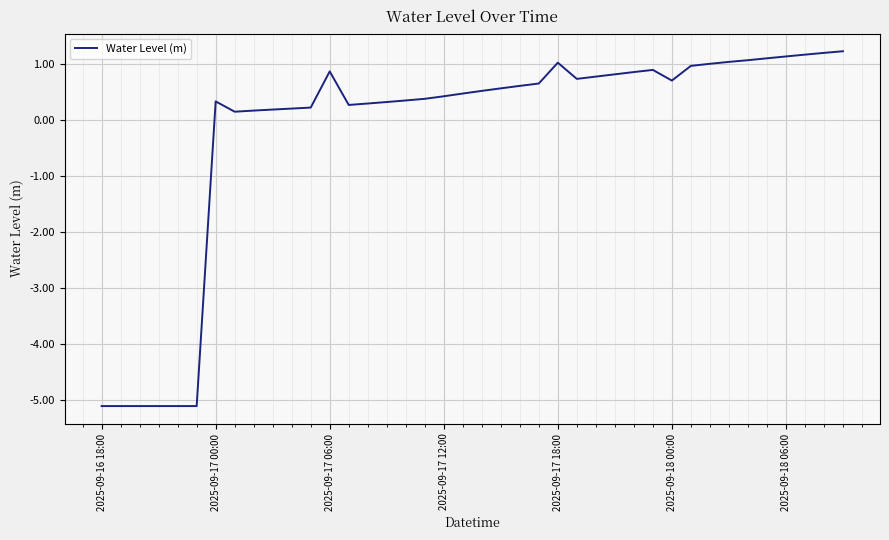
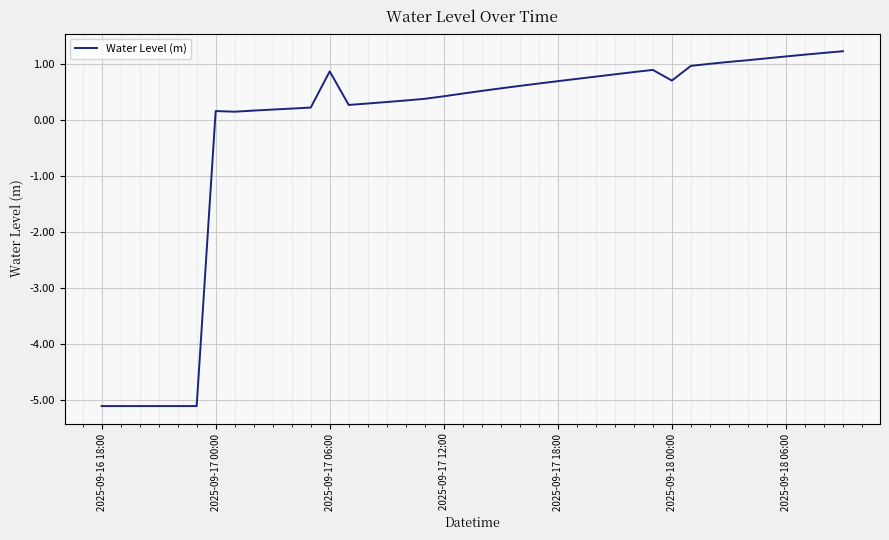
  {
    "2025-09-16 18:00": -5.1,
-   "2025-09-17 00:00": 0.3,
+   "2025-09-17 00:00": 0.2,
    "2025-09-17 06:00": 0.9,
    "2025-09-17 12:00": 0.4,
-   "2025-09-17 18:00": 1.0,
+   "2025-09-17 18:00": 0.7,
    "2025-09-18 00:00": 0.7,
    "2025-09-18 06:00": 1.1
  }
